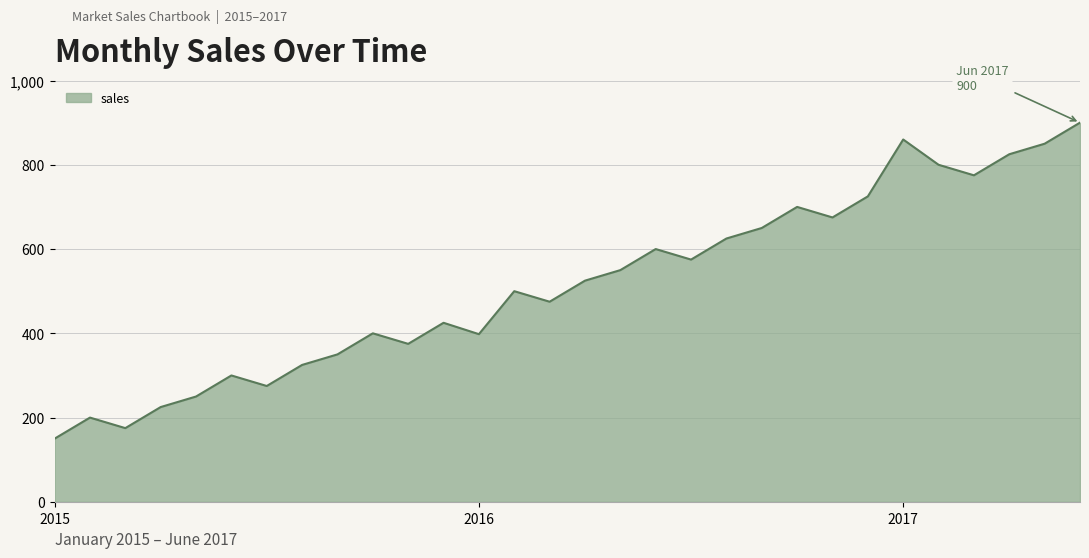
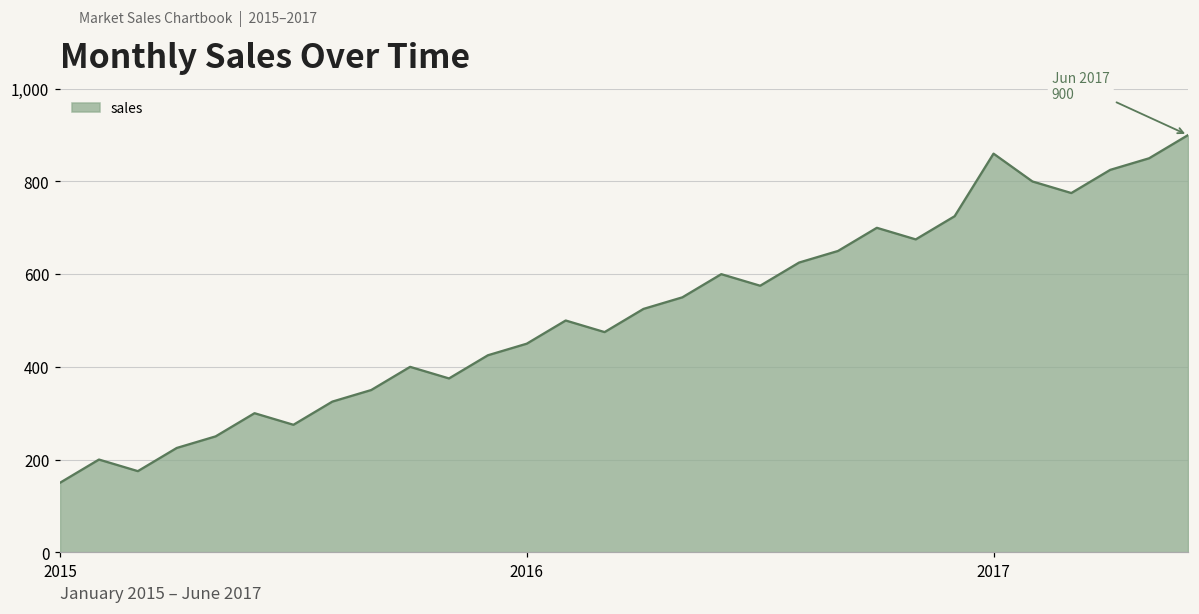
  {
    "2015": 150,
-   "2016": 400,
+   "2016": 450,
    "2017": 860
  }
